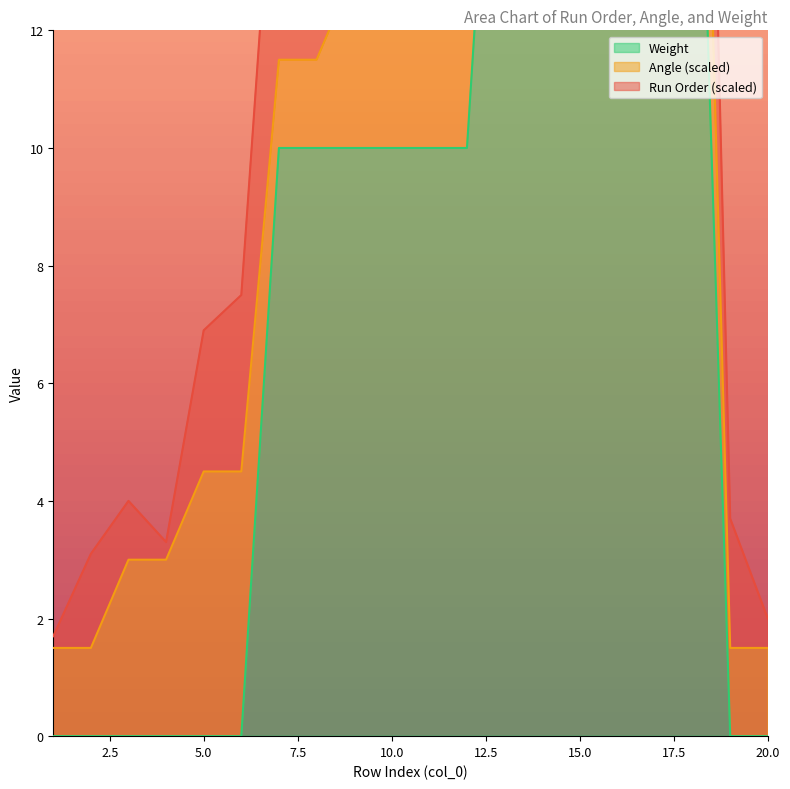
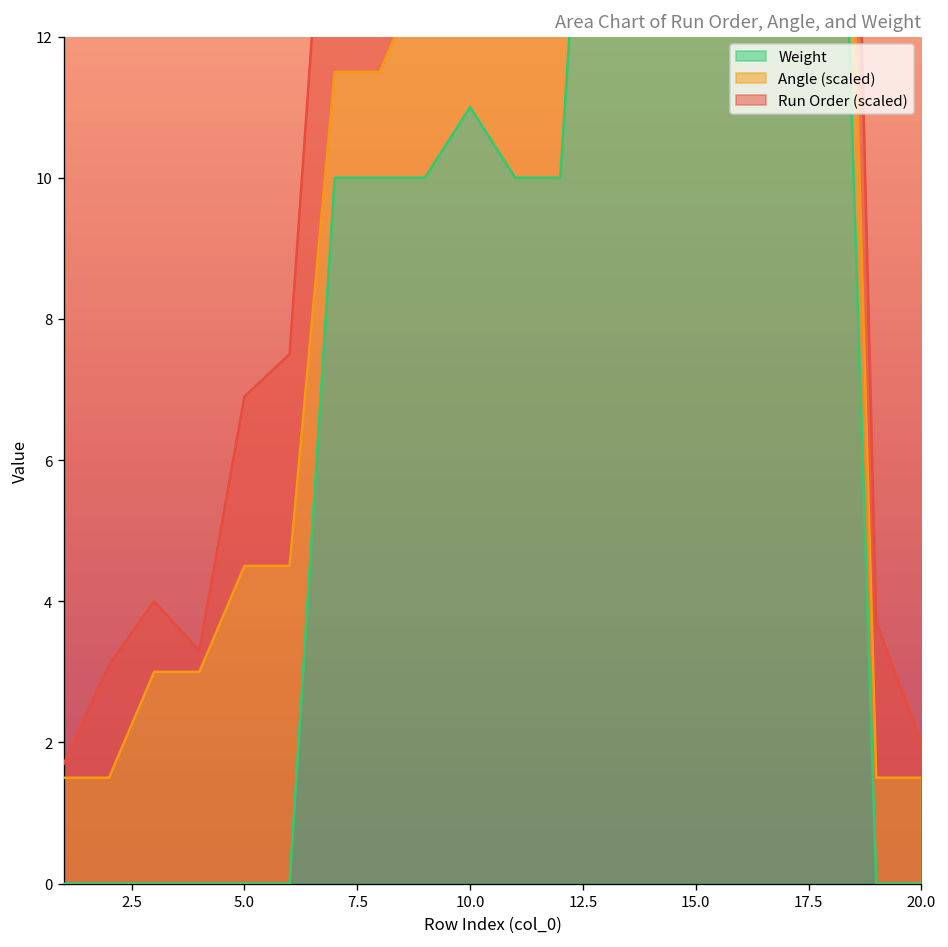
  {
    "Weight": {
      "5.0": 0,
-     "10.0": 10,
+     "10.0": 11,
      "20.0": 0
    },
    "Angle (scaled)": {
      "5.0": 4.5,
      "20.0": 1.5
    },
    "Run Order (scaled)": {
      "5.0": 2.4,
      "20.0": 0.5
    }
  }
